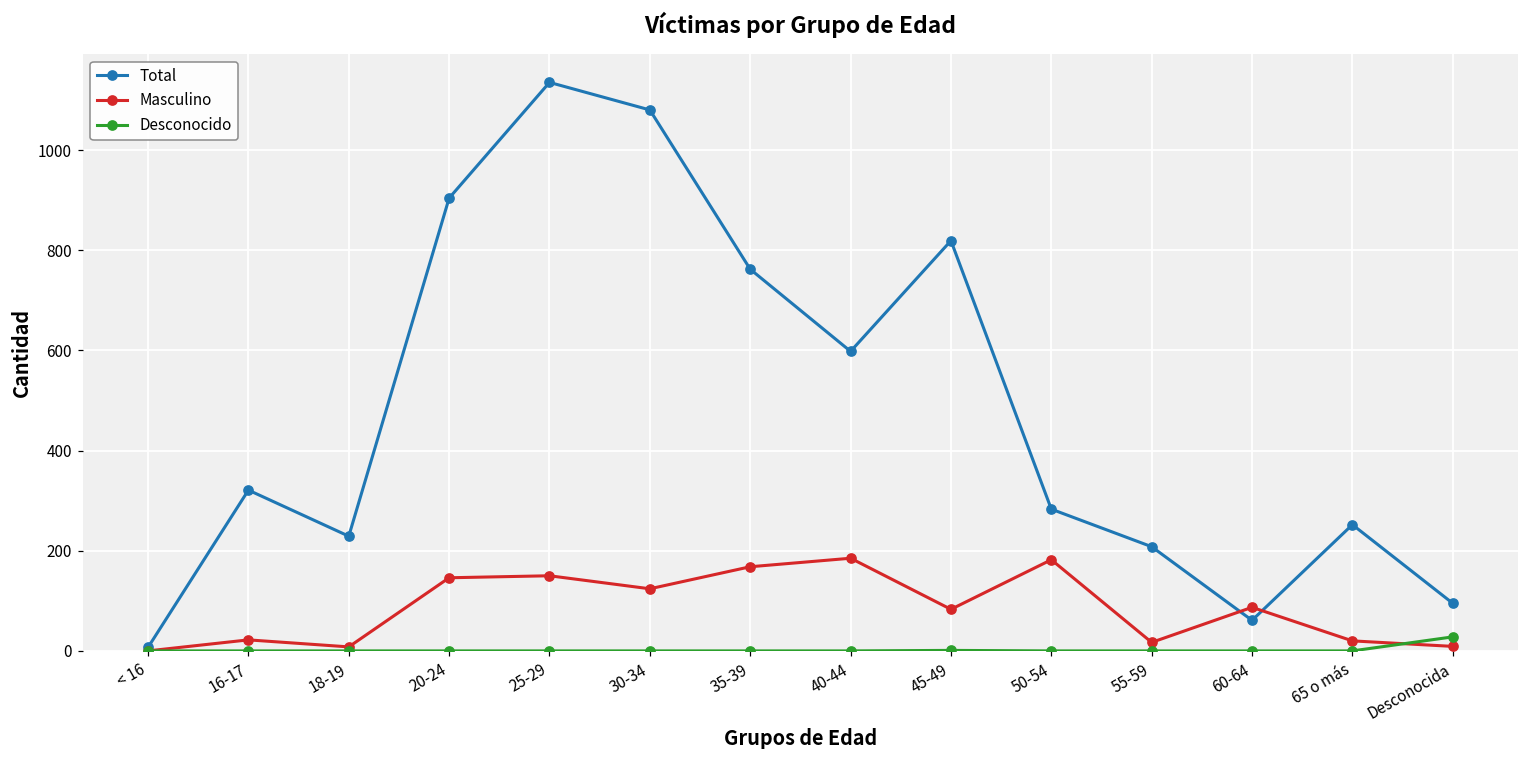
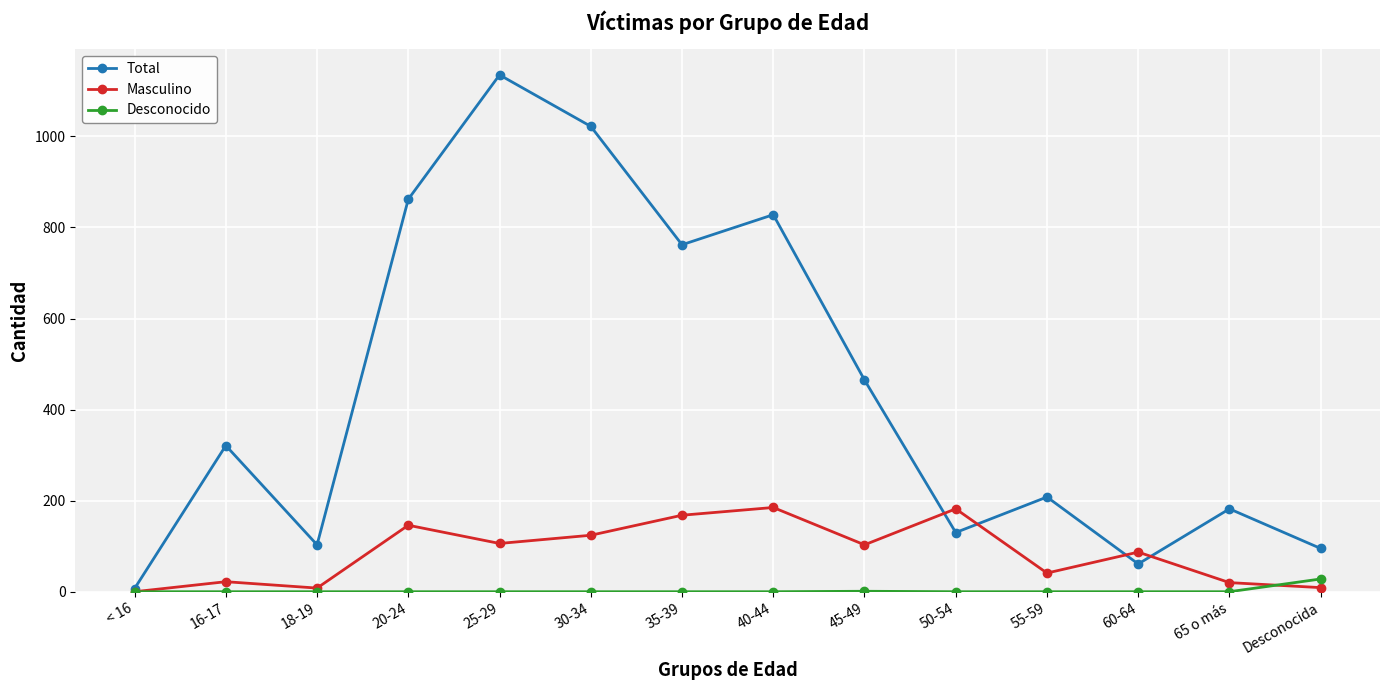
  {
    "Total": {
      "< 16": 10,
      "16-17": 320,
-     "18-19": 230,
-     "20-24": 900,
+     "18-19": 100,
+     "20-24": 860,
      "25-29": 1140,
-     "30-34": 1080,
+     "30-34": 1020,
      "35-39": 760,
-     "40-44": 600,
-     "45-49": 820,
-     "50-54": 280,
+     "40-44": 830,
+     "45-49": 470,
+     "50-54": 130,
      "55-59": 210,
      "60-64": 60,
-     "65 o más": 250,
+     "65 o más": 180,
      "Desconocida": 100
    },
    "Masculino": {
      "16-17": 20,
      "18-19": 10,
      "20-24": 150,
-     "25-29": 150,
+     "25-29": 110,
      "30-34": 120,
      "35-39": 170,
      "40-44": 190,
-     "45-49": 80,
+     "45-49": 100,
      "50-54": 180,
-     "55-59": 20,
+     "55-59": 40,
      "60-64": 90,
      "65 o más": 20,
      "Desconocida": 10
    },
    "Desconocido": {
      "16-17": 0,
      "18-19": 0,
      "20-24": 0,
      "25-29": 0,
      "30-34": 0,
      "35-39": 0,
      "40-44": 0,
      "45-49": 0,
      "50-54": 0,
      "55-59": 0,
      "60-64": 0,
      "65 o más": 0,
      "Desconocida": 30
    }
  }
